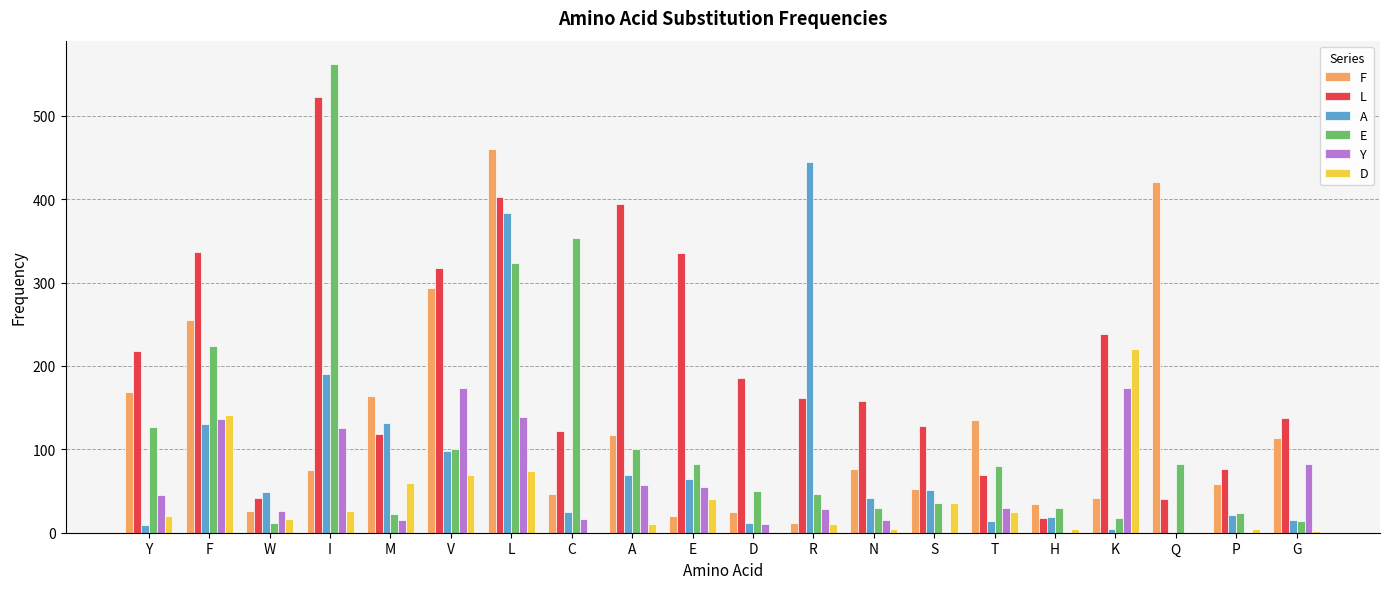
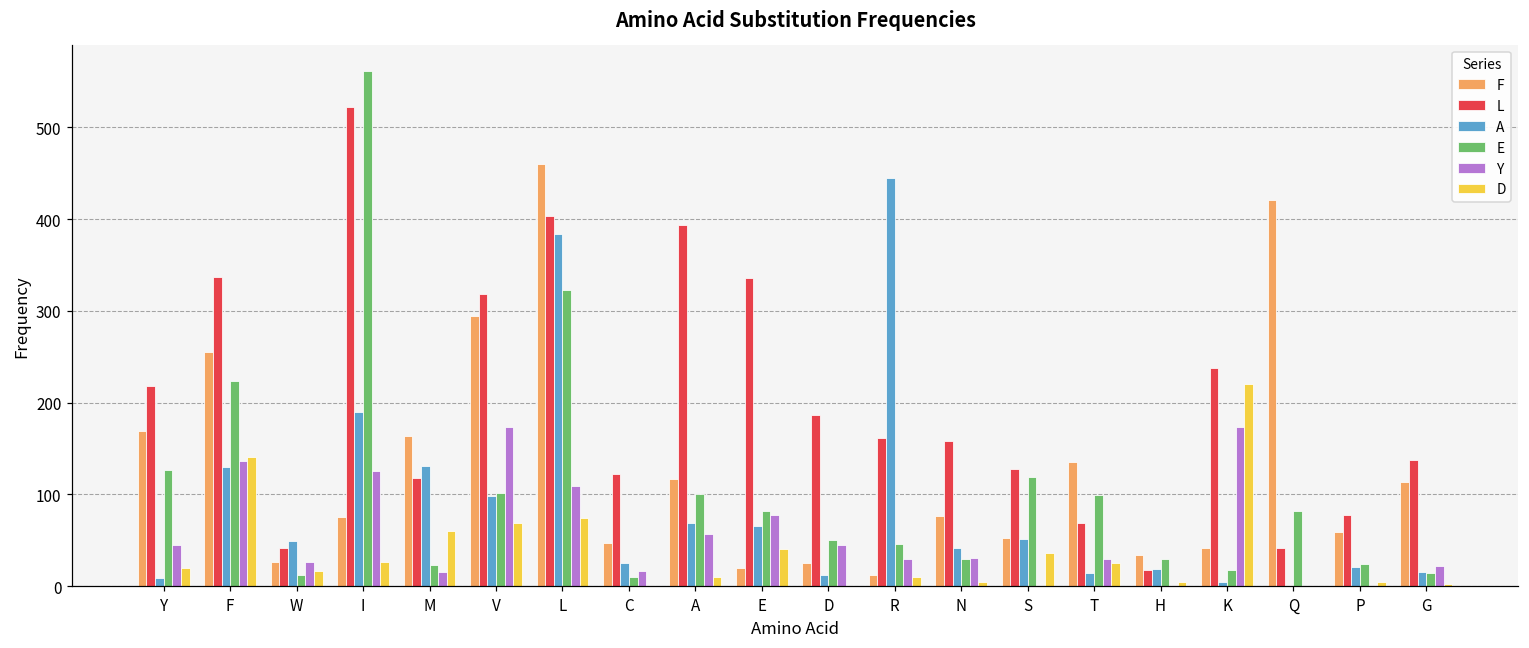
  {
    "L": {
      "Y": 220,
      "F": 340,
      "W": 40,
      "I": 520,
      "M": 120,
      "V": 320,
      "L": 400,
      "C": 120,
      "A": 390,
      "E": 340,
      "D": 190,
      "R": 160,
      "N": 160,
      "S": 130,
      "T": 70,
      "H": 20,
      "K": 240,
      "Q": 40,
      "P": 80,
      "G": 140
    },
    "A": {
      "Y": 10,
      "F": 130,
      "W": 50,
      "I": 190,
      "M": 130,
      "V": 100,
      "L": 380,
      "C": 30,
      "A": 70,
      "E": 70,
      "D": 10,
      "R": 450,
      "N": 40,
      "S": 50,
      "T": 10,
      "H": 20,
      "K": 10,
      "Q": 0,
      "P": 20,
      "G": 20
    },
    "E": {
      "Y": 130,
      "F": 220,
      "W": 10,
      "I": 560,
      "M": 20,
      "V": 100,
      "L": 320,
-     "C": 350,
+     "C": 10,
      "A": 100,
      "E": 80,
      "D": 50,
      "R": 50,
      "N": 30,
-     "S": 40,
-     "T": 80,
+     "S": 120,
+     "T": 100,
      "H": 30,
      "K": 20,
      "Q": 80,
      "P": 20,
      "G": 10
    },
    "Y": {
      "Y": 50,
      "F": 140,
      "W": 30,
      "I": 130,
      "M": 20,
      "V": 170,
-     "L": 140,
+     "L": 110,
      "C": 20,
      "A": 60,
-     "E": 60,
-     "D": 10,
+     "E": 80,
+     "D": 50,
      "R": 30,
-     "N": 20,
+     "N": 30,
      "S": 0,
      "T": 30,
      "H": 0,
      "K": 170,
      "Q": 0,
      "P": 0,
-     "G": 80
+     "G": 20
    }
  }
